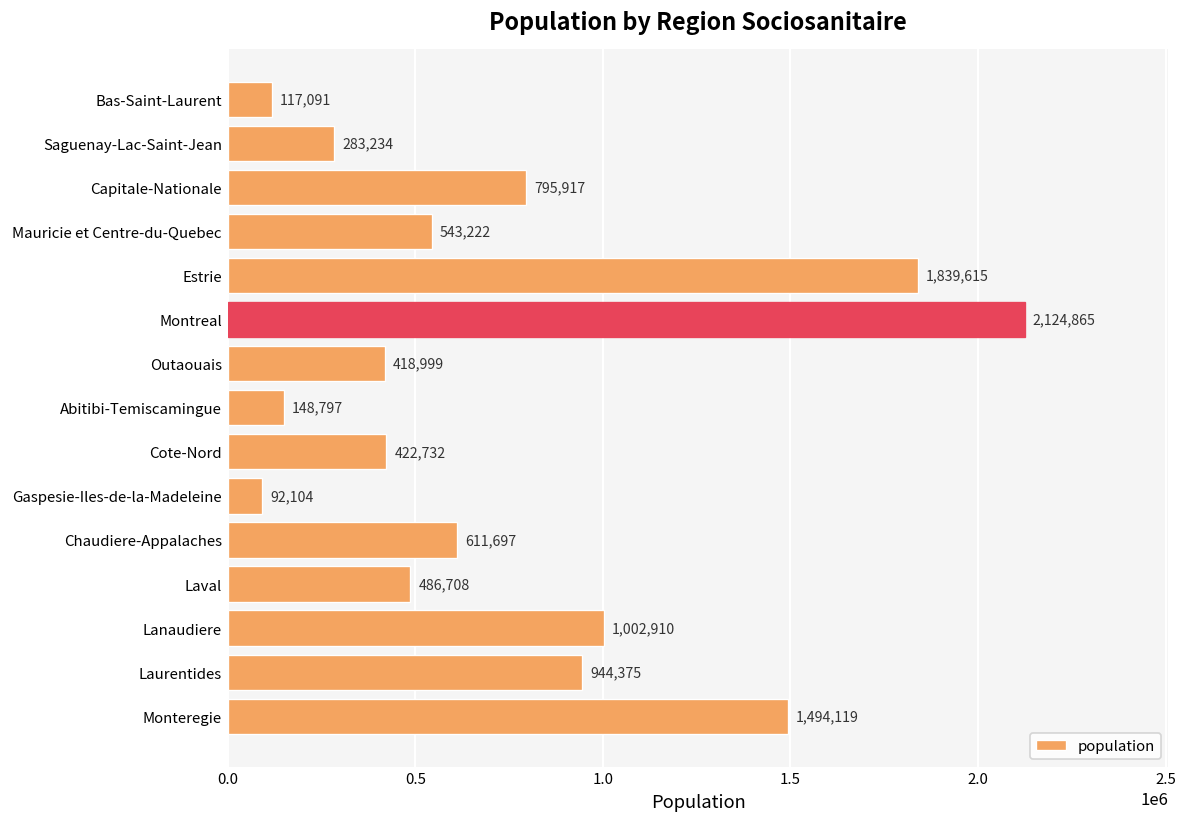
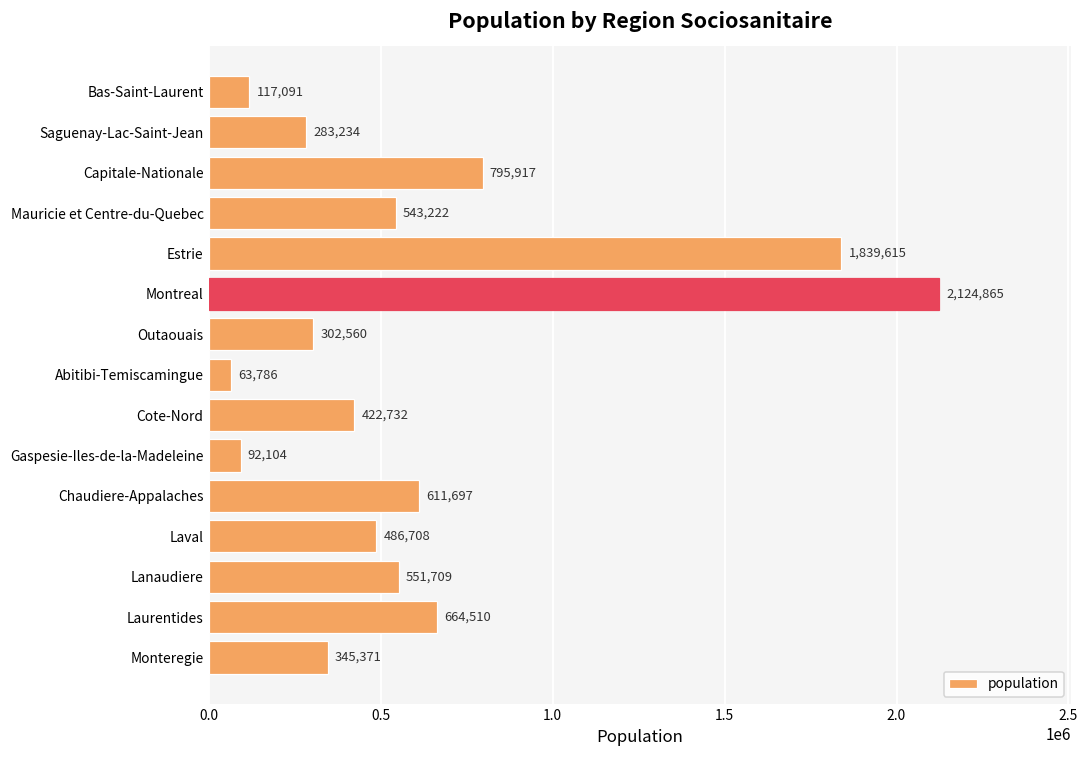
  {
    "Bas-Saint-Laurent": "117,091",
    "Saguenay-Lac-Saint-Jean": "283,234",
    "Capitale-Nationale": "795,917",
    "Mauricie et Centre-du-Quebec": "543,222",
    "Estrie": "1,839,615",
    "Montreal": "2,124,865",
-   "Outaouais": "418,999",
-   "Abitibi-Temiscamingue": "148,797",
+   "Outaouais": "302,560",
+   "Abitibi-Temiscamingue": "63,786",
    "Cote-Nord": "422,732",
    "Gaspesie-Iles-de-la-Madeleine": "92,104",
    "Chaudiere-Appalaches": "611,697",
    "Laval": "486,708",
-   "Lanaudiere": "1,002,910",
-   "Laurentides": "944,375",
-   "Monteregie": "1,494,119"
+   "Lanaudiere": "551,709",
+   "Laurentides": "664,510",
+   "Monteregie": "345,371"
  }
